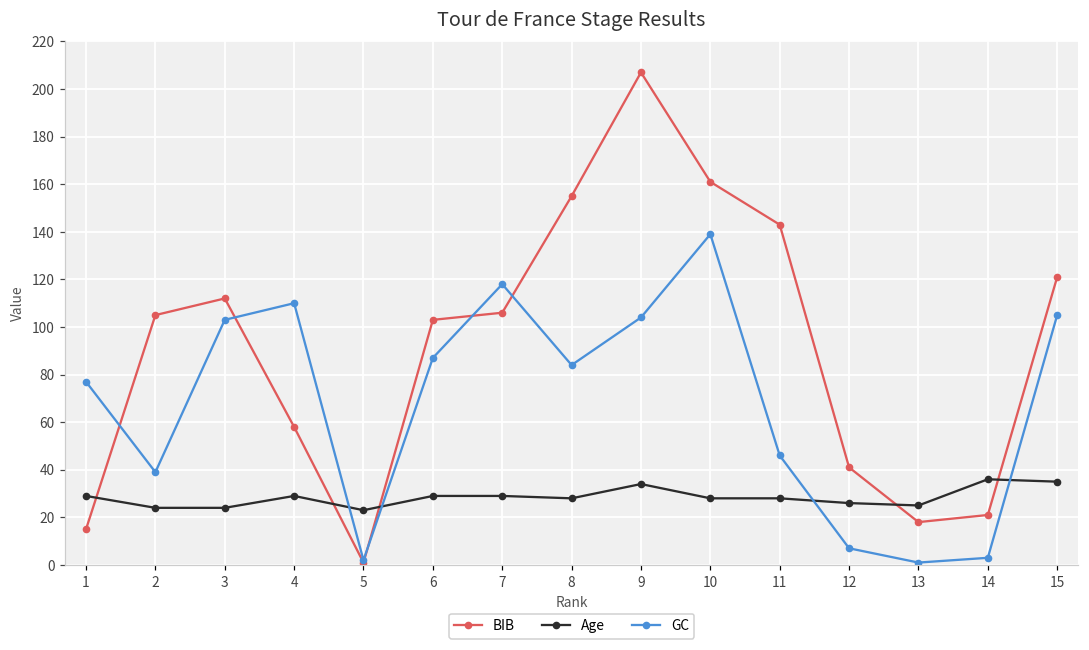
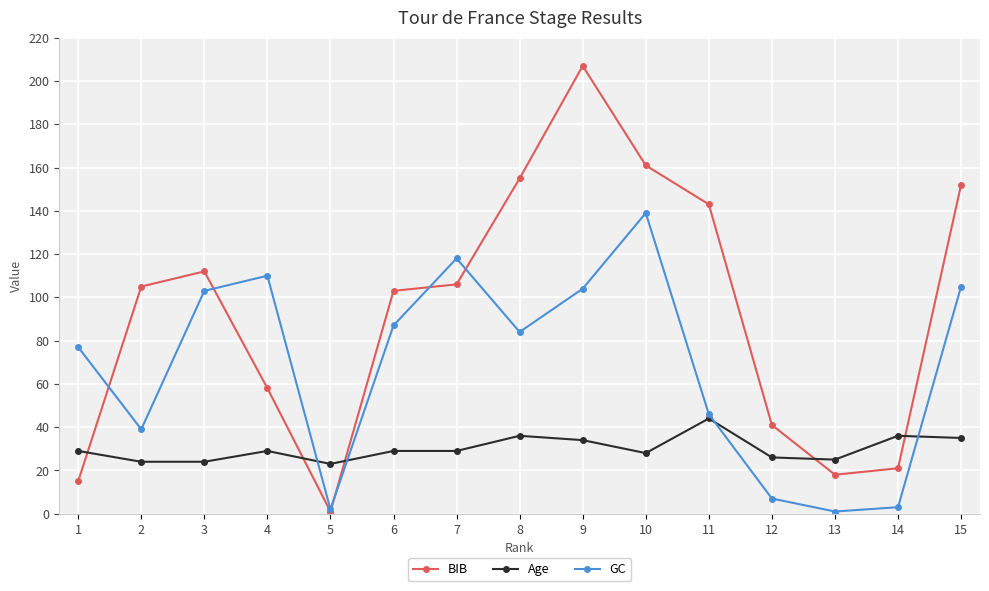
  {
    "BIB": {
      "1": 15,
      "2": 105,
      "3": 112,
      "4": 58,
      "6": 103,
      "7": 106,
      "8": 155,
      "9": 207,
      "10": 161,
      "11": 143,
      "12": 41,
      "13": 18,
      "14": 21,
-     "15": 121
+     "15": 152
    },
    "Age": {
      "1": 29,
      "2": 24,
      "3": 24,
      "4": 29,
      "5": 23,
      "6": 29,
      "7": 29,
-     "8": 28,
+     "8": 36,
      "9": 34,
      "10": 28,
-     "11": 28,
+     "11": 44,
      "12": 26,
      "13": 25,
      "14": 36,
      "15": 35
    },
    "GC": {
      "1": 77,
      "2": 39,
      "3": 103,
      "4": 110,
      "6": 87,
      "7": 118,
      "8": 84,
      "9": 104,
      "10": 139,
      "11": 46,
      "12": 7,
      "13": 1,
      "14": 3,
      "15": 105
    }
  }
